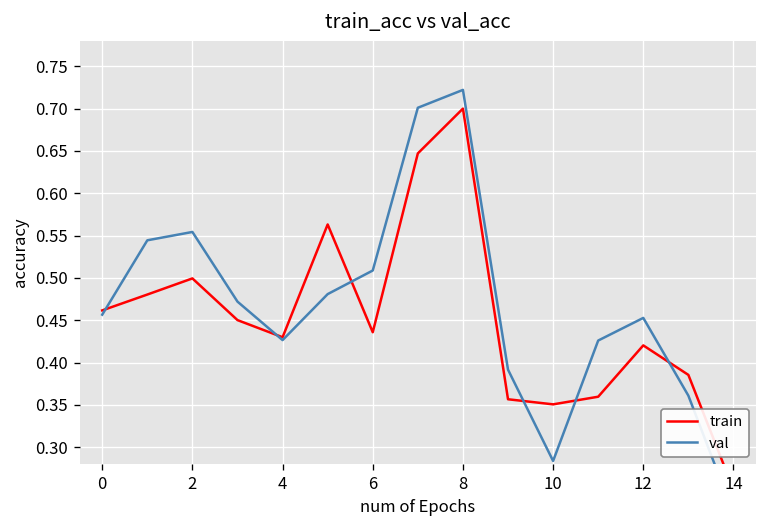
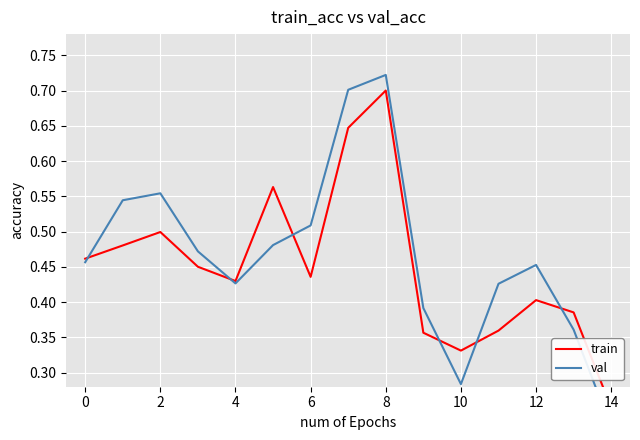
  {
    "train": {
      "0": 0.46,
      "2": 0.50,
      "6": 0.44,
      "8": 0.70,
-     "10": 0.35,
-     "12": 0.42
+     "10": 0.33,
+     "12": 0.40
    },
    "val": {
      "0": 0.46,
      "2": 0.55,
      "6": 0.51,
      "8": 0.72,
      "10": 0.28,
      "12": 0.45
    }
  }
